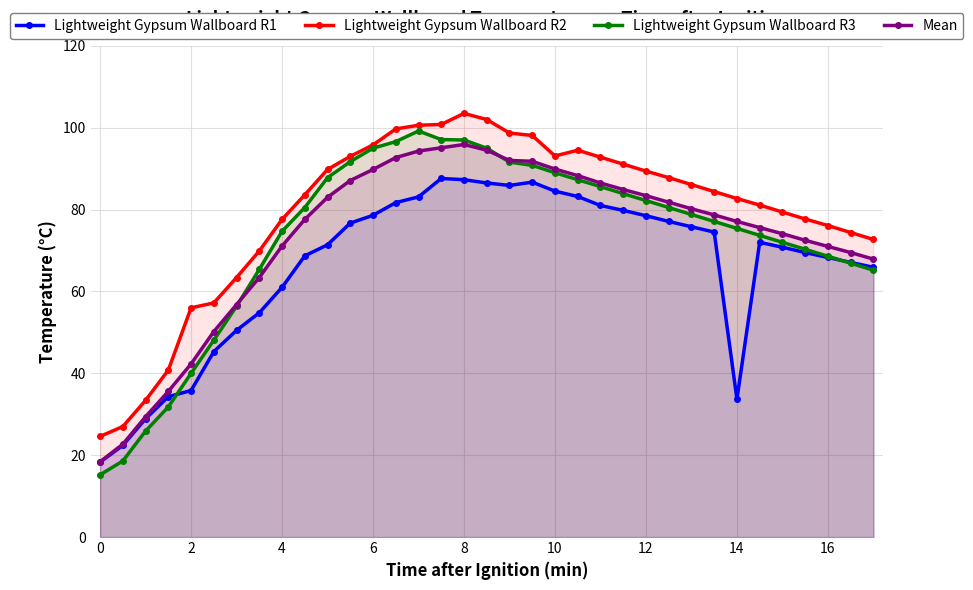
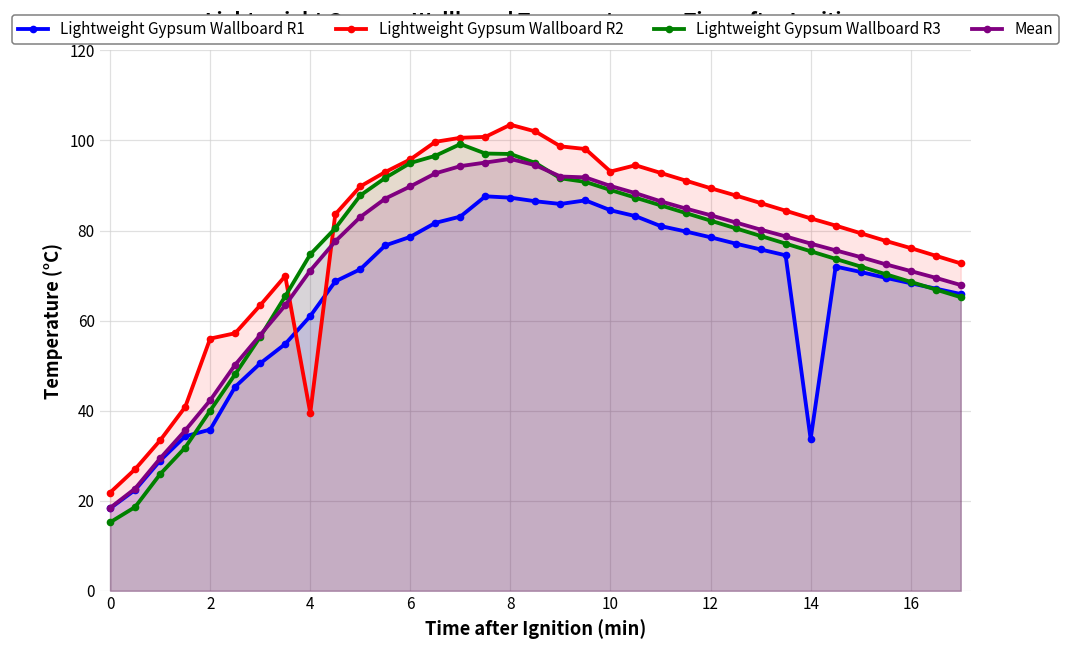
  {
    "Lightweight Gypsum Wallboard R1": {
      "2": 36,
      "4": 61,
      "6": 79,
      "8": 87,
      "10": 85,
      "12": 79,
      "14": 34
    },
    "Lightweight Gypsum Wallboard R2": {
-     "0": 25,
+     "0": 22,
      "2": 56,
-     "4": 78,
+     "4": 40,
      "6": 96,
      "8": 104,
      "10": 93,
      "12": 89,
      "14": 83,
      "16": 76
    },
    "Lightweight Gypsum Wallboard R3": {
      "0": 15,
      "2": 40,
      "4": 75,
      "6": 95,
      "8": 97,
      "10": 89,
      "12": 82,
      "14": 75
    },
    "Mean": {
      "2": 42,
      "4": 71,
      "6": 90,
      "8": 96,
      "10": 90,
      "12": 83,
      "14": 77,
      "16": 71
    }
  }
